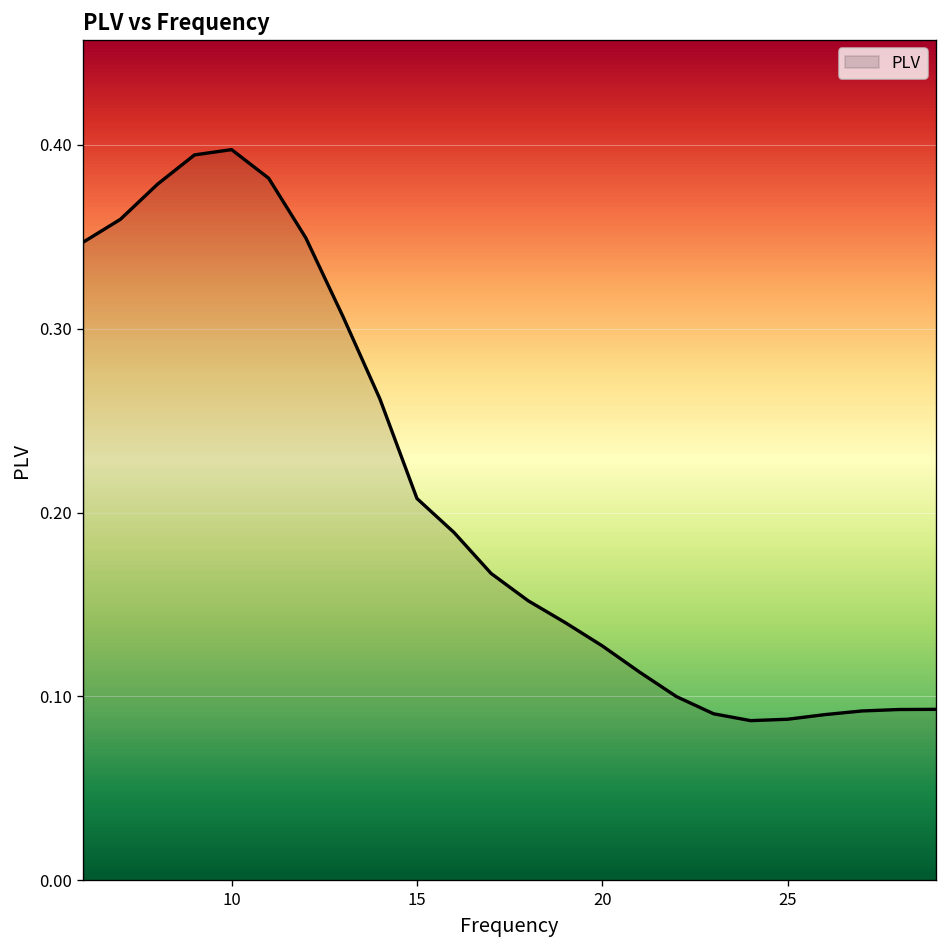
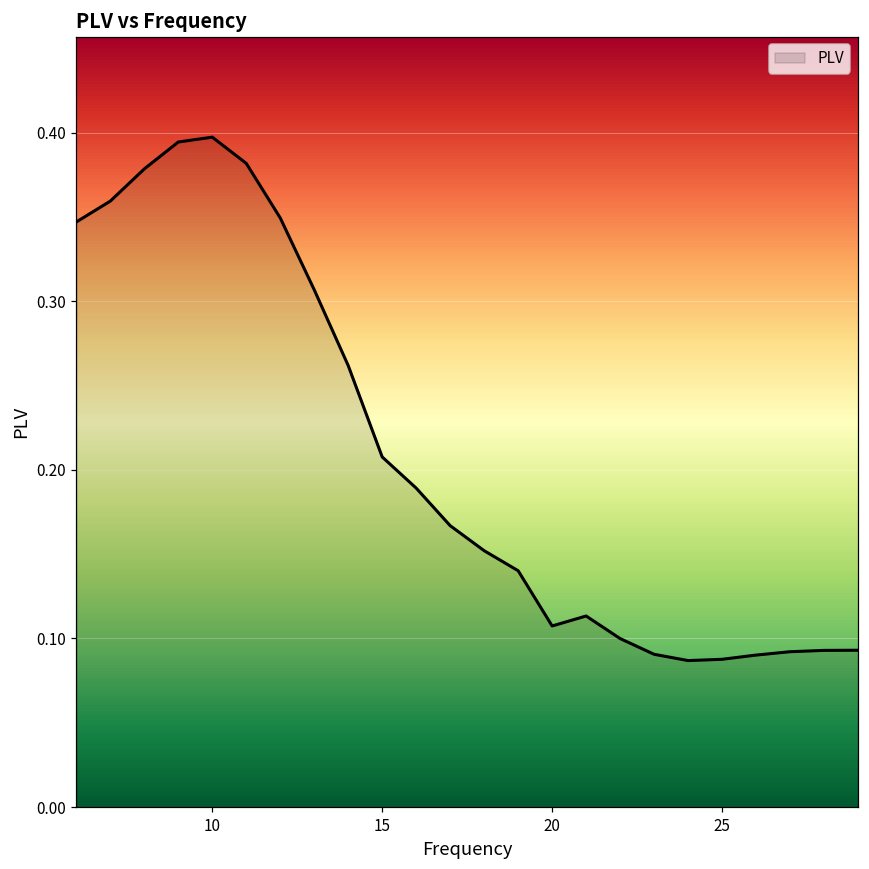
  {
    "10": 0.397,
    "15": 0.208,
-   "20": 0.127,
+   "20": 0.107,
    "25": 0.088
  }
